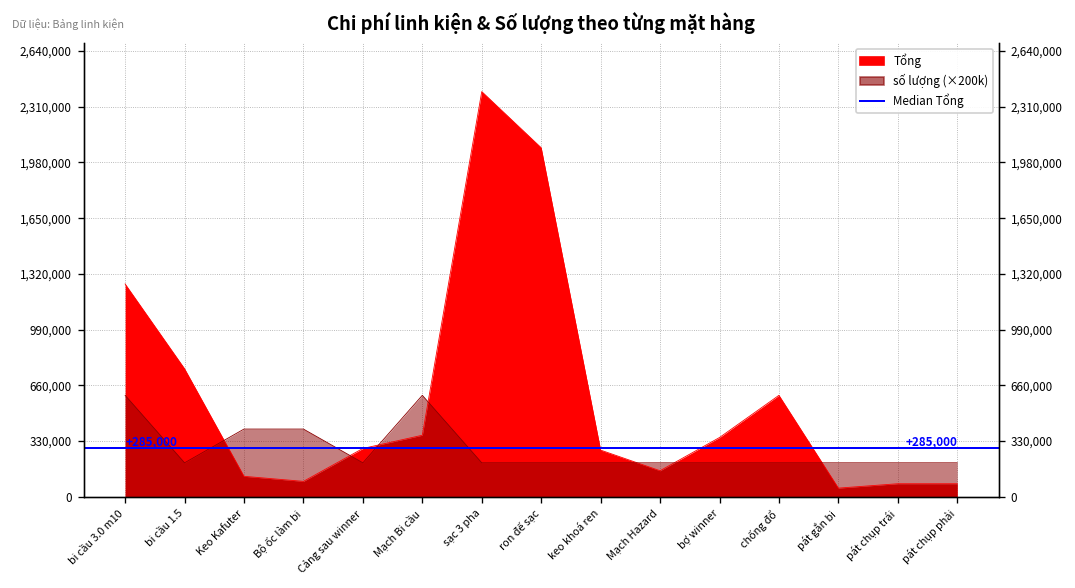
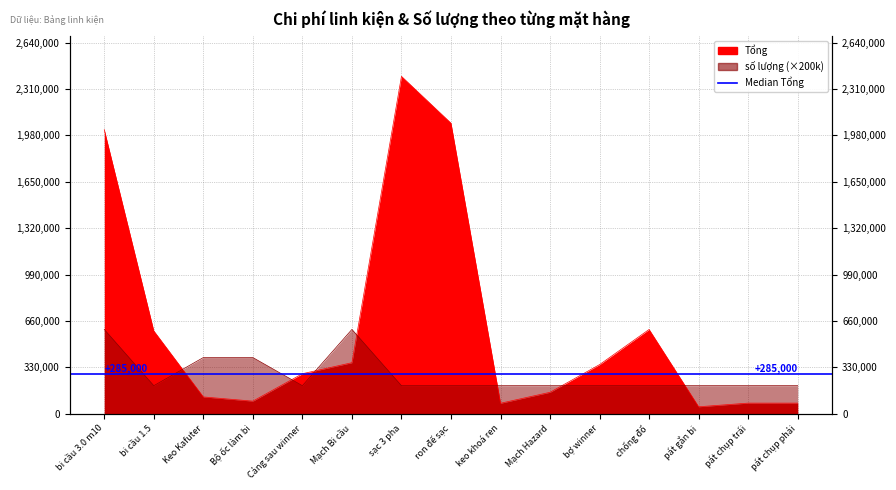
  {
    "Tổng": {
-     "bi cầu 3.0 m10": "1,260,000",
-     "bi cầu 1.5": "760,000",
+     "bi cầu 3.0 m10": "2,020,000",
+     "bi cầu 1.5": "590,000",
      "Keo Kafuter": "120,000",
      "Bộ ốc làm bi": "90,000",
      "Cảng sau winner": "290,000",
      "Mạch Bi cầu": "360,000",
      "sạc 3 pha": "2,400,000",
      "ron đế sạc": "2,070,000",
-     "keo khoá ren": "280,000",
+     "keo khoá ren": "80,000",
      "Mạch Hazard": "150,000",
      "bợ winner": "350,000",
      "chống đổ": "600,000",
      "pát gắn bi": "50,000",
      "pát chụp trái": "80,000",
      "pát chụp phải": "80,000"
    },
    "số lượng (×200k)": {
      "bi cầu 3.0 m10": "600,000",
      "Keo Kafuter": "400,000",
      "Bộ ốc làm bi": "400,000",
      "Cảng sau winner": "200,000",
      "Mạch Bi cầu": "600,000",
      "sạc 3 pha": "200,000",
      "ron đế sạc": "200,000",
      "keo khoá ren": "200,000",
      "Mạch Hazard": "200,000",
      "bợ winner": "200,000",
      "chống đổ": "200,000",
      "pát gắn bi": "200,000",
      "pát chụp trái": "200,000"
    }
  }
